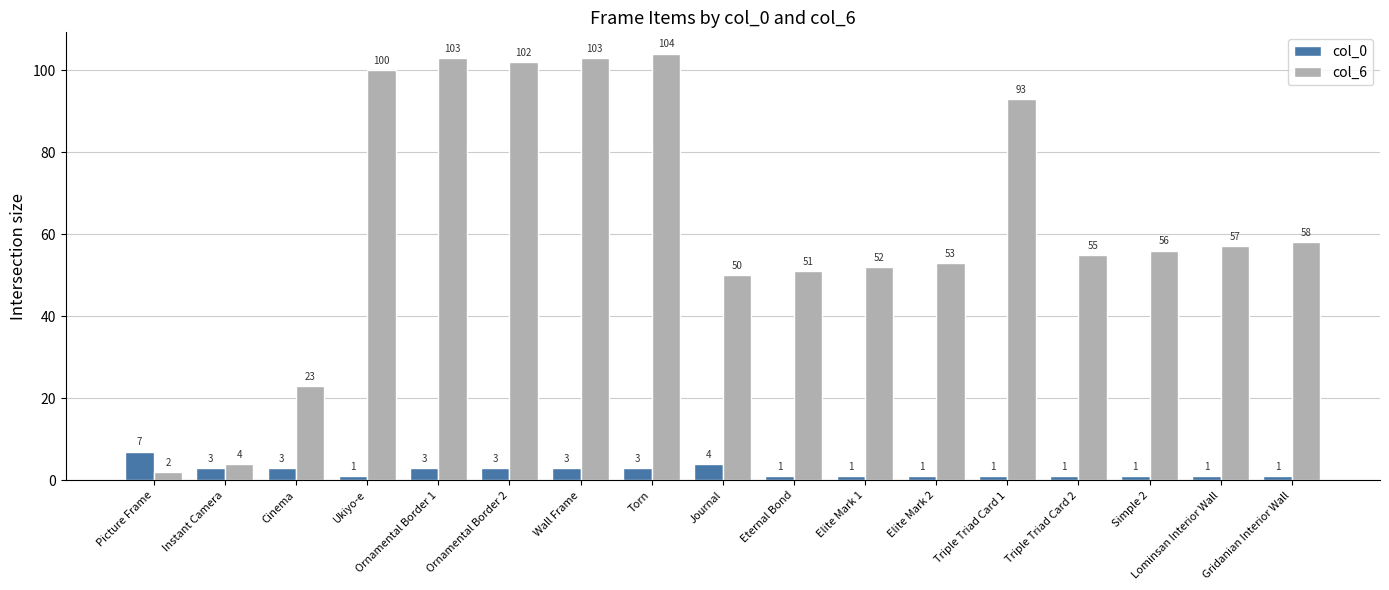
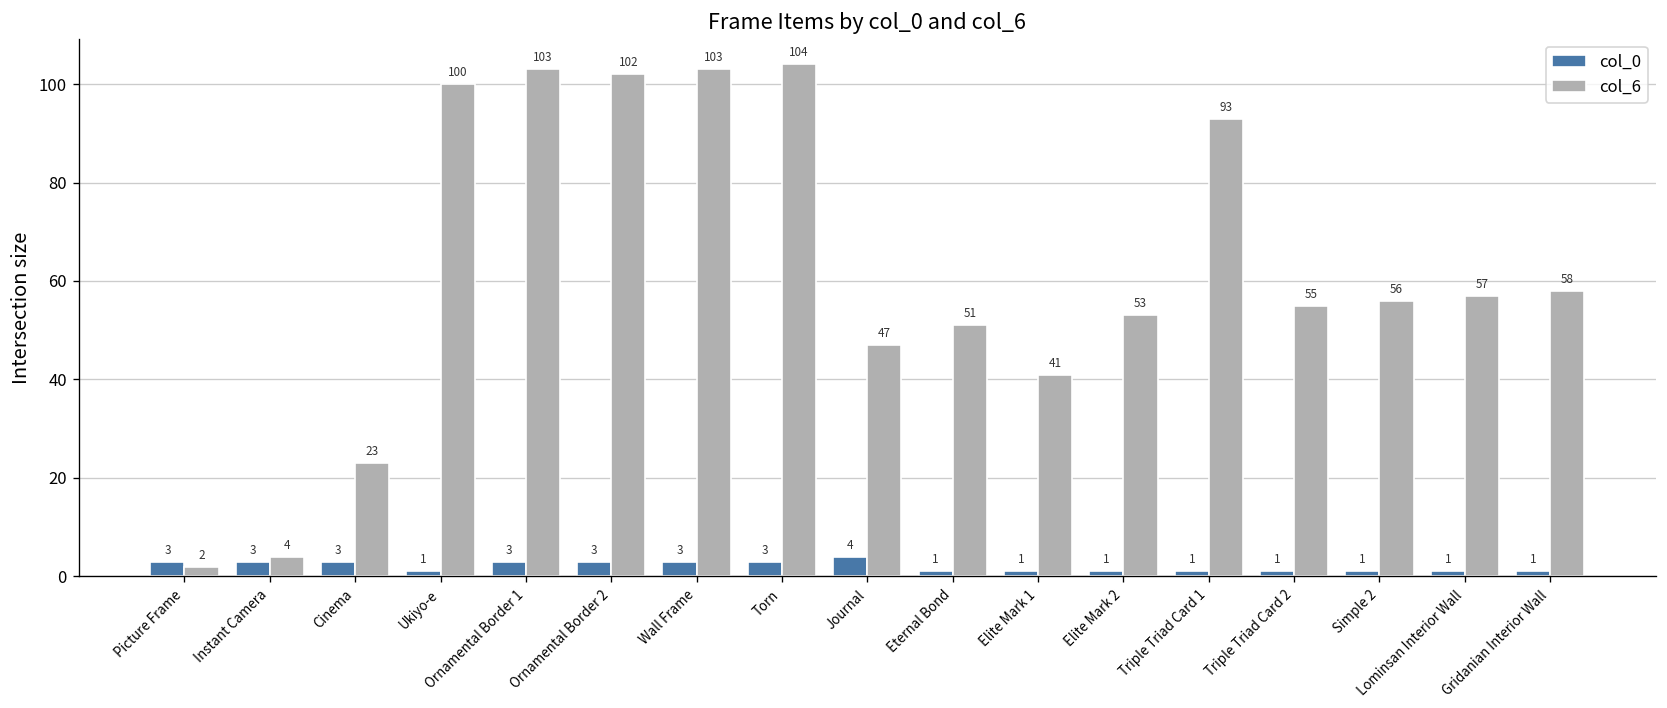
  {
    "col_0": {
-     "Picture Frame": 7,
+     "Picture Frame": 3,
      "Instant Camera": 3,
      "Cinema": 3,
      "Ukiyo-e": 1,
      "Ornamental Border 1": 3,
      "Ornamental Border 2": 3,
      "Wall Frame": 3,
      "Torn": 3,
      "Journal": 4,
      "Eternal Bond": 1,
      "Elite Mark 1": 1,
      "Elite Mark 2": 1,
      "Triple Triad Card 1": 1,
      "Triple Triad Card 2": 1,
      "Simple 2": 1,
      "Lominsan Interior Wall": 1,
      "Gridanian Interior Wall": 1
    },
    "col_6": {
      "Picture Frame": 2,
      "Instant Camera": 4,
      "Cinema": 23,
      "Ukiyo-e": 100,
      "Ornamental Border 1": 103,
      "Ornamental Border 2": 102,
      "Wall Frame": 103,
      "Torn": 104,
-     "Journal": 50,
+     "Journal": 47,
      "Eternal Bond": 51,
-     "Elite Mark 1": 52,
+     "Elite Mark 1": 41,
      "Elite Mark 2": 53,
      "Triple Triad Card 1": 93,
      "Triple Triad Card 2": 55,
      "Simple 2": 56,
      "Lominsan Interior Wall": 57,
      "Gridanian Interior Wall": 58
    }
  }
